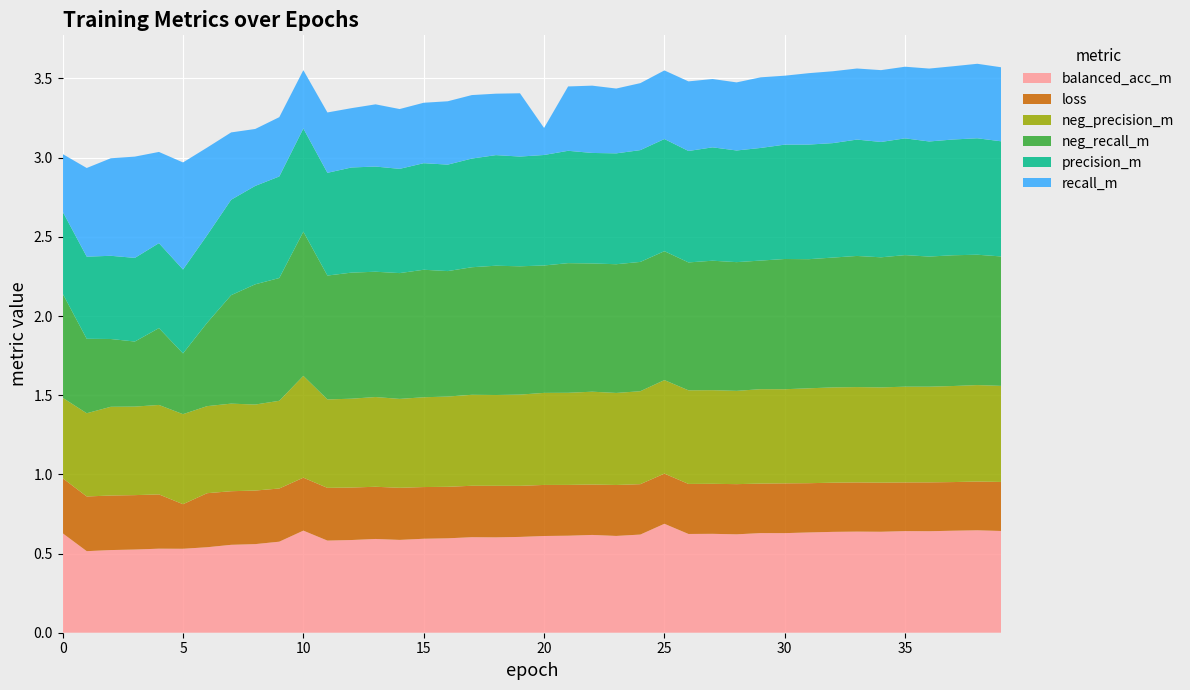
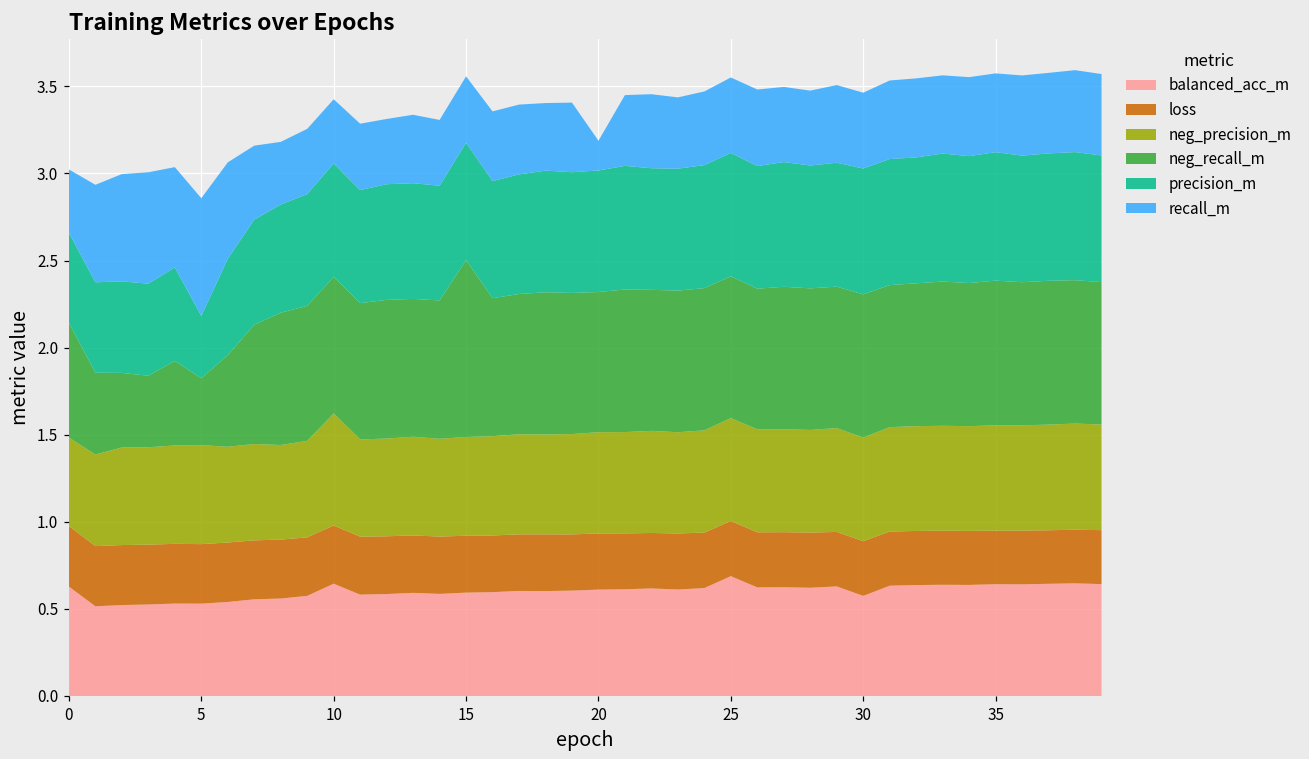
  {
    "balanced_acc_m": {
      "0": 0.63,
      "5": 0.53,
      "10": 0.64,
      "15": 0.59,
      "20": 0.61,
      "25": 0.69,
-     "30": 0.63,
+     "30": 0.57,
      "35": 0.64
    },
    "loss": {
      "0": 0.35,
-     "5": 0.28,
+     "5": 0.34,
      "10": 0.33,
      "15": 0.33,
      "20": 0.32,
      "25": 0.32,
      "30": 0.31,
      "35": 0.31
    },
    "neg_precision_m": {
      "0": 0.51,
      "5": 0.57,
      "10": 0.64,
      "15": 0.57,
      "20": 0.58,
      "25": 0.59,
      "30": 0.59,
      "35": 0.60
    },
    "neg_recall_m": {
      "0": 0.66,
      "5": 0.38,
-     "10": 0.91,
-     "15": 0.81,
+     "10": 0.78,
+     "15": 1.02,
      "20": 0.80,
      "25": 0.81,
      "30": 0.82,
      "35": 0.83
    },
    "precision_m": {
      "0": 0.52,
-     "5": 0.53,
+     "5": 0.36,
      "10": 0.65,
      "15": 0.67,
      "20": 0.70,
      "25": 0.71,
      "30": 0.72,
      "35": 0.74
    },
    "recall_m": {
      "0": 0.36,
      "5": 0.68,
      "10": 0.37,
      "15": 0.38,
      "20": 0.17,
      "25": 0.43,
      "30": 0.44,
      "35": 0.45
    }
  }
